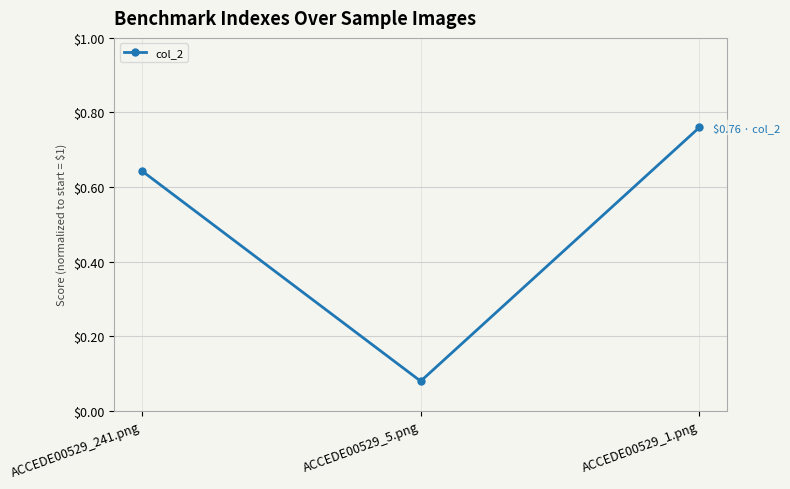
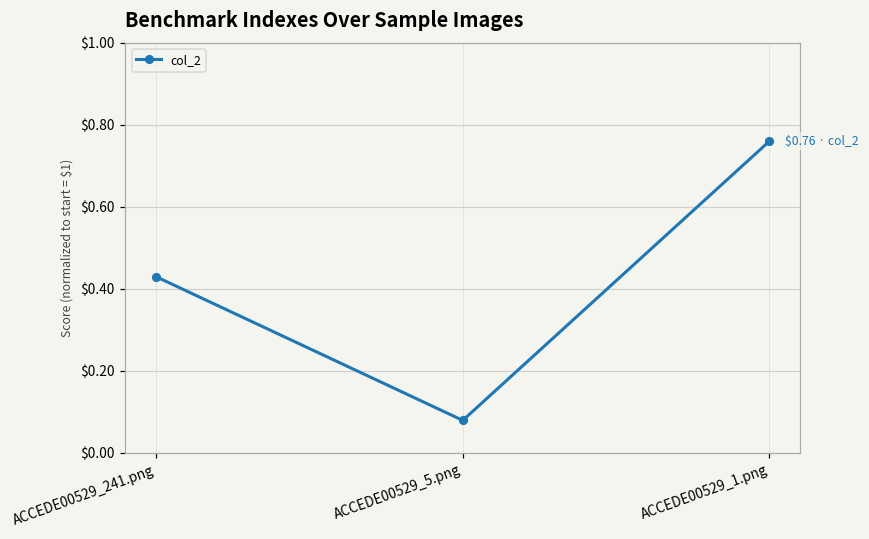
  {
-   "ACCEDE00529_241.png": "$0.64",
+   "ACCEDE00529_241.png": "$0.43",
    "ACCEDE00529_5.png": "$0.08"
  }
